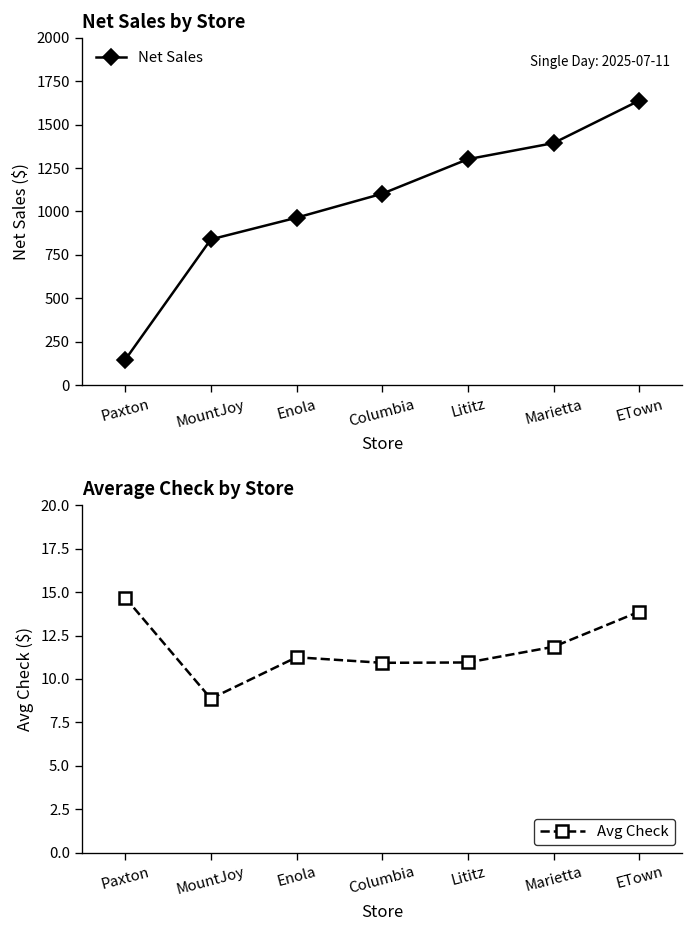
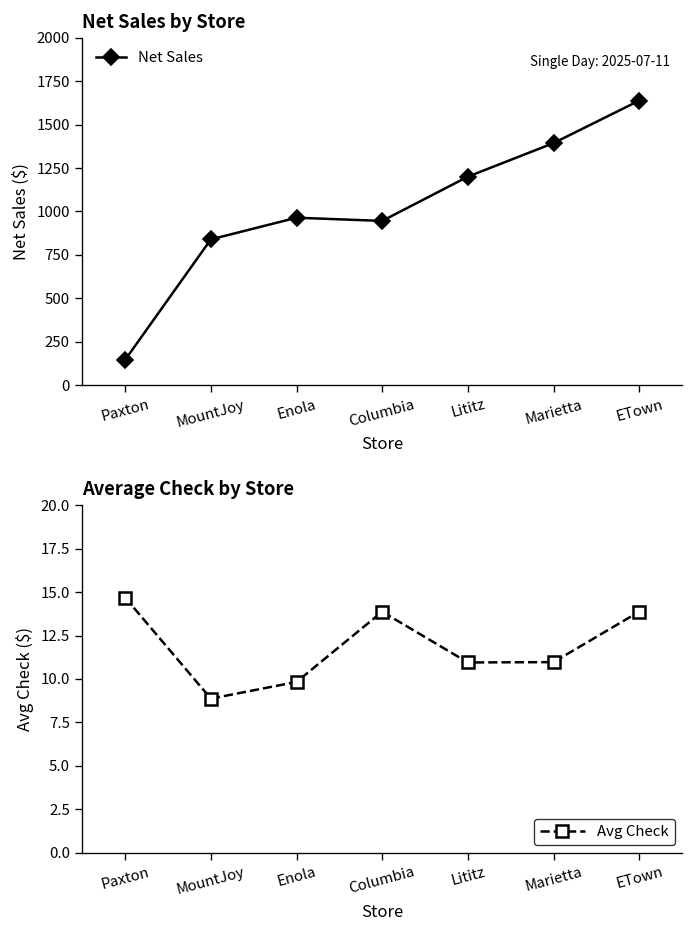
  {
    "Net Sales by Store": {
      "Paxton": 150,
      "MountJoy": 840,
      "Enola": 960,
-     "Columbia": 1100,
-     "Lititz": 1300,
+     "Columbia": 950,
+     "Lititz": 1200,
      "Marietta": 1390,
      "ETown": 1640
    },
    "Average Check by Store": {
      "Paxton": 14.7,
      "MountJoy": 8.9,
-     "Enola": 11.3,
-     "Columbia": 10.9,
+     "Enola": 9.8,
+     "Columbia": 13.9,
      "Lititz": 11.0,
-     "Marietta": 11.9,
+     "Marietta": 11.0,
      "ETown": 13.9
    }
  }
